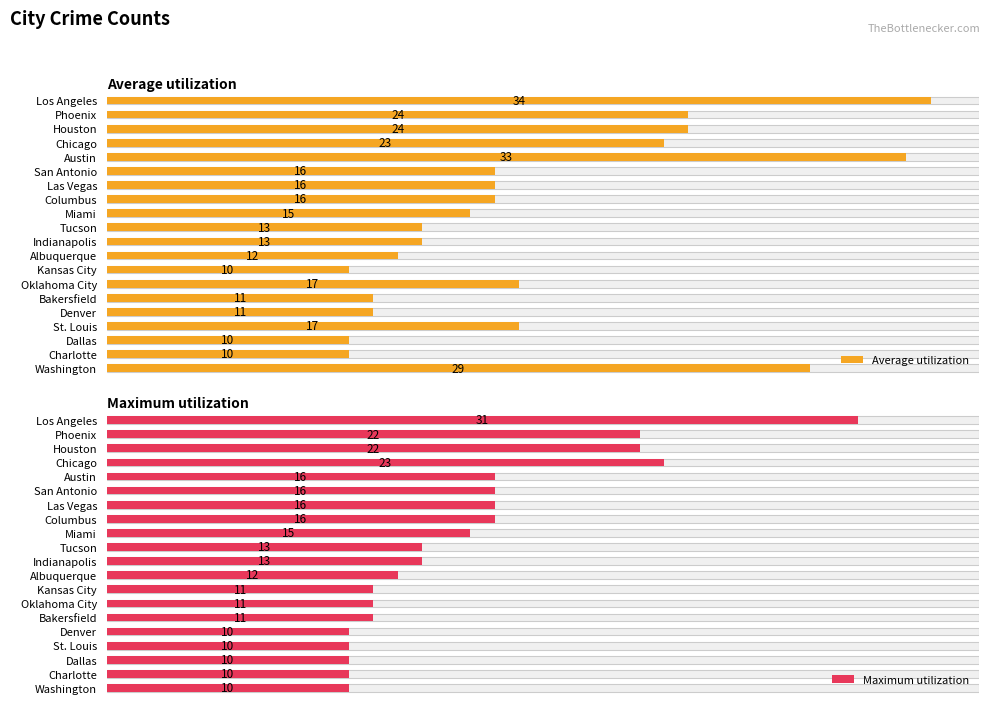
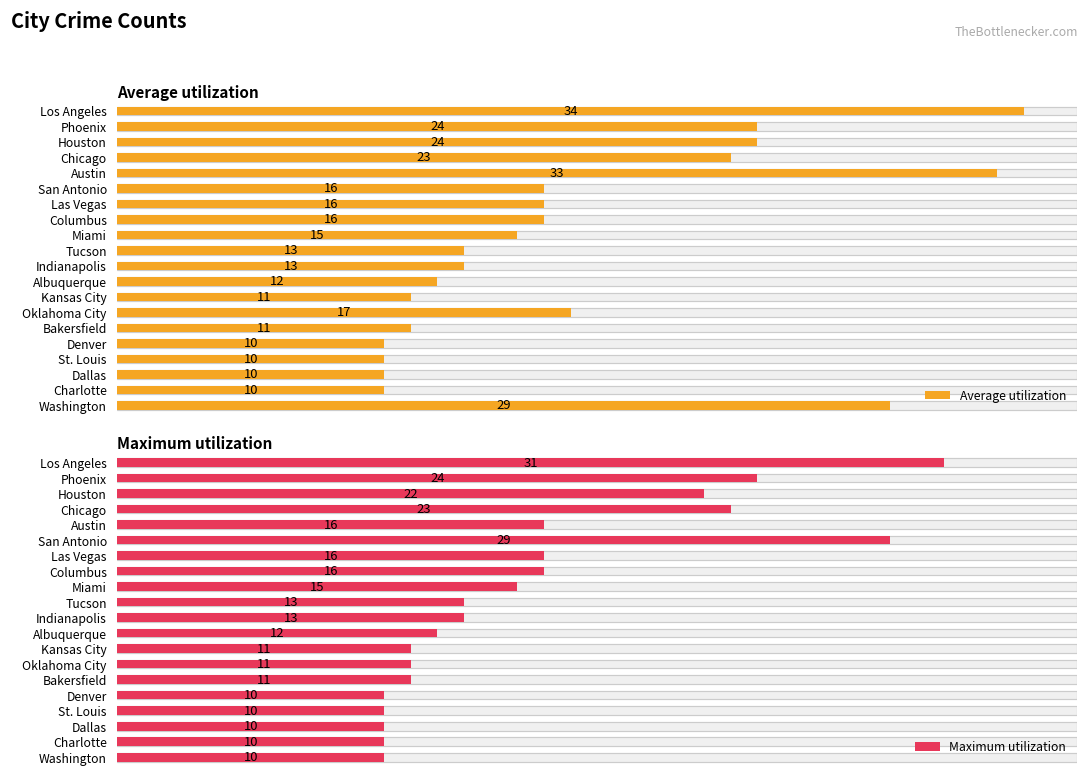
  {
    "Average utilization": {
      "Average utilization": {
-       "Kansas City": 10,
-       "Denver": 11,
-       "St. Louis": 17
+       "Kansas City": 11,
+       "Denver": 10,
+       "St. Louis": 10
      }
    },
    "Maximum utilization": {
      "Maximum utilization": {
-       "Phoenix": 22,
-       "San Antonio": 16
+       "Phoenix": 24,
+       "San Antonio": 29
      }
    }
  }
